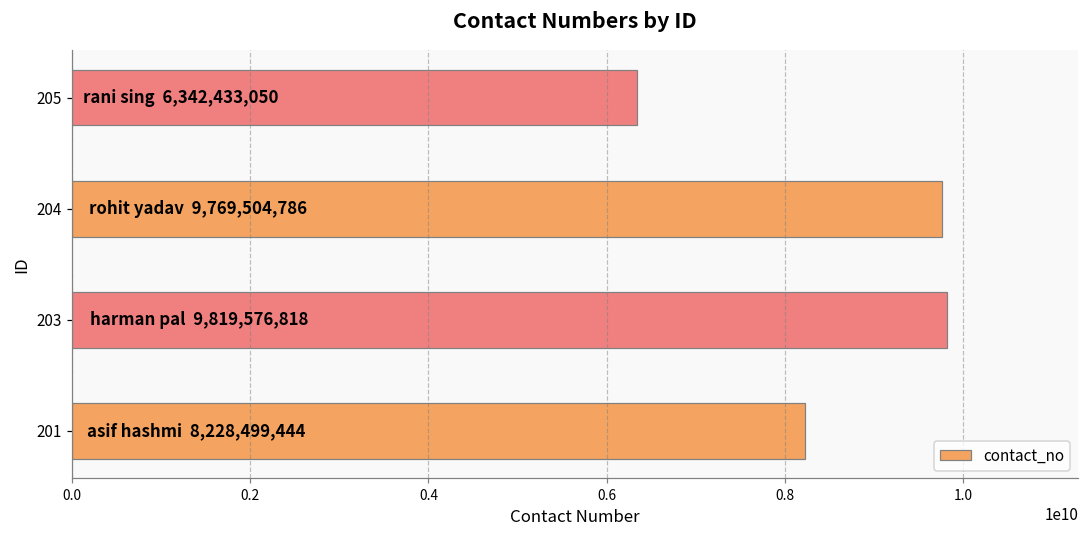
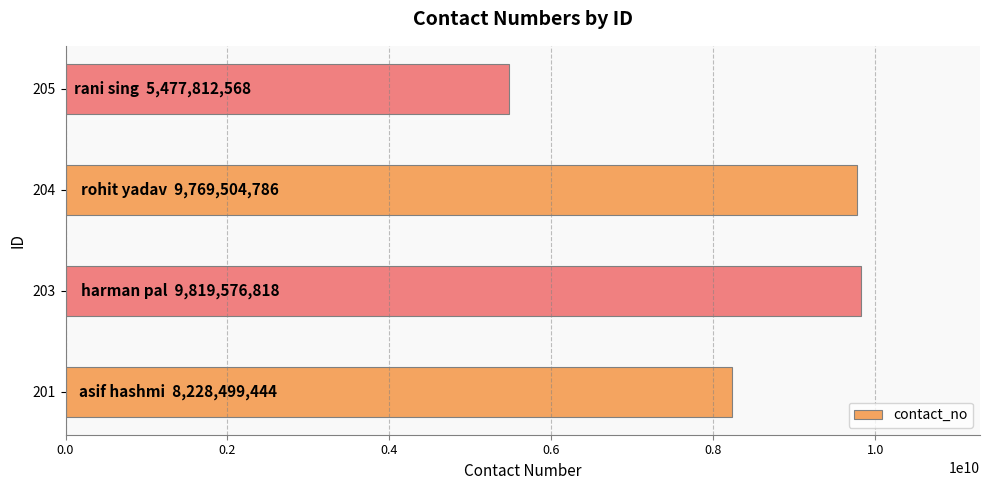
  {
-   "205": "6,342,433,050",
+   "205": "5,477,812,568",
    "204": "9,769,504,786",
    "203": "9,819,576,818",
    "201": "8,228,499,444"
  }
